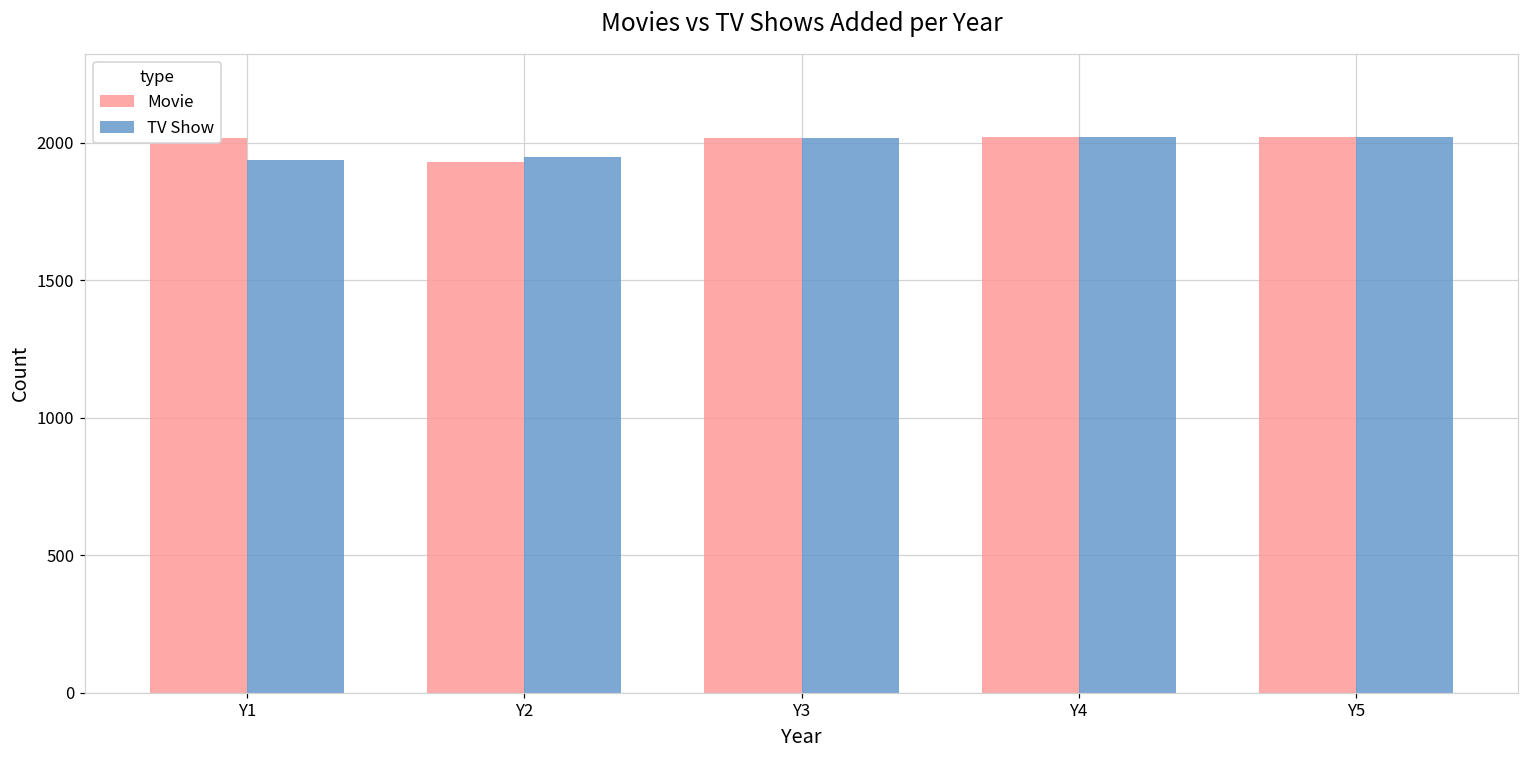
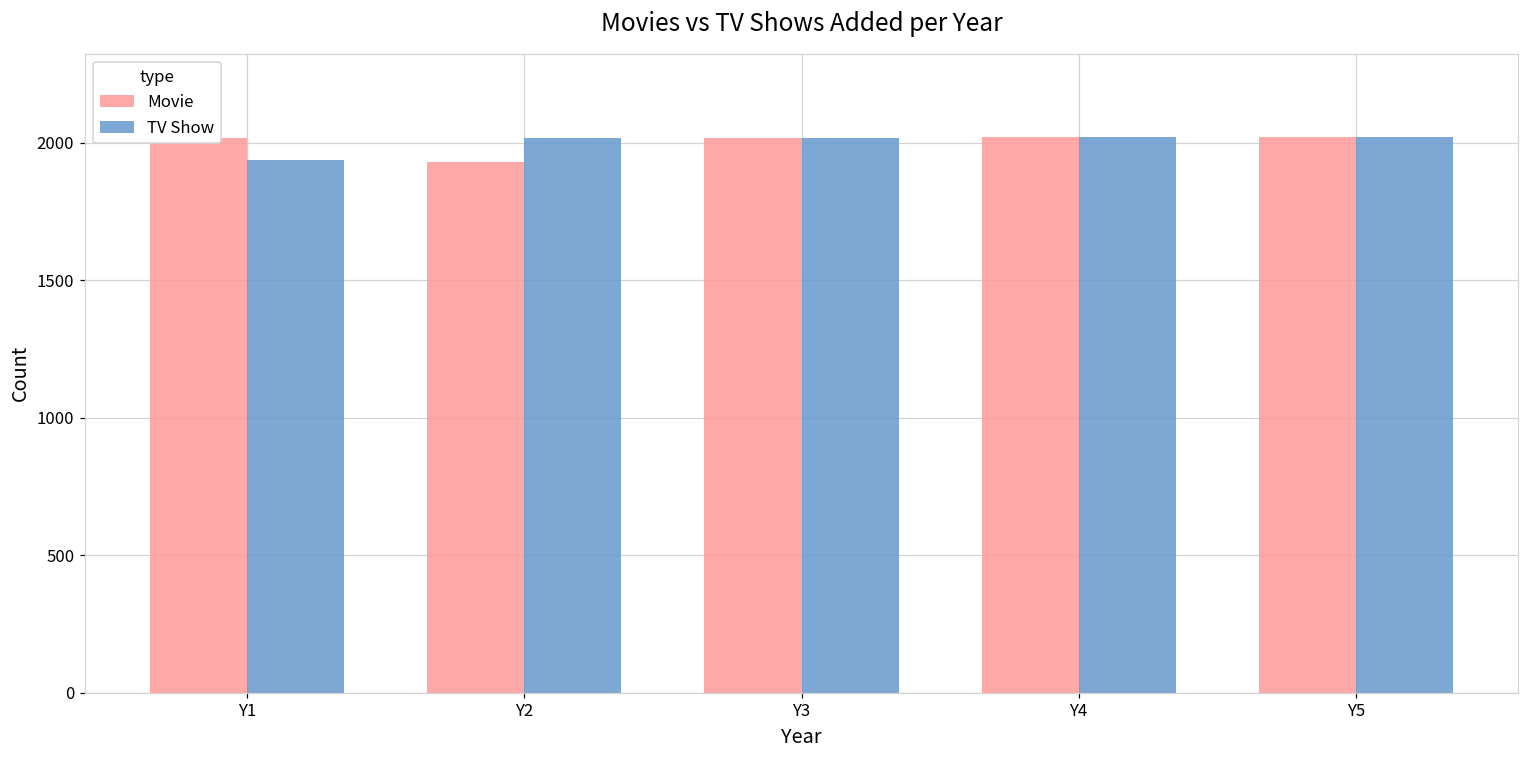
  {
    "Movie": {
      "Y2": 1930,
      "Y3": 2020,
      "Y4": 2020,
      "Y5": 2020
    },
    "TV Show": {
      "Y1": 1940,
-     "Y2": 1950,
+     "Y2": 2020,
      "Y3": 2020,
      "Y4": 2020,
      "Y5": 2020
    }
  }
